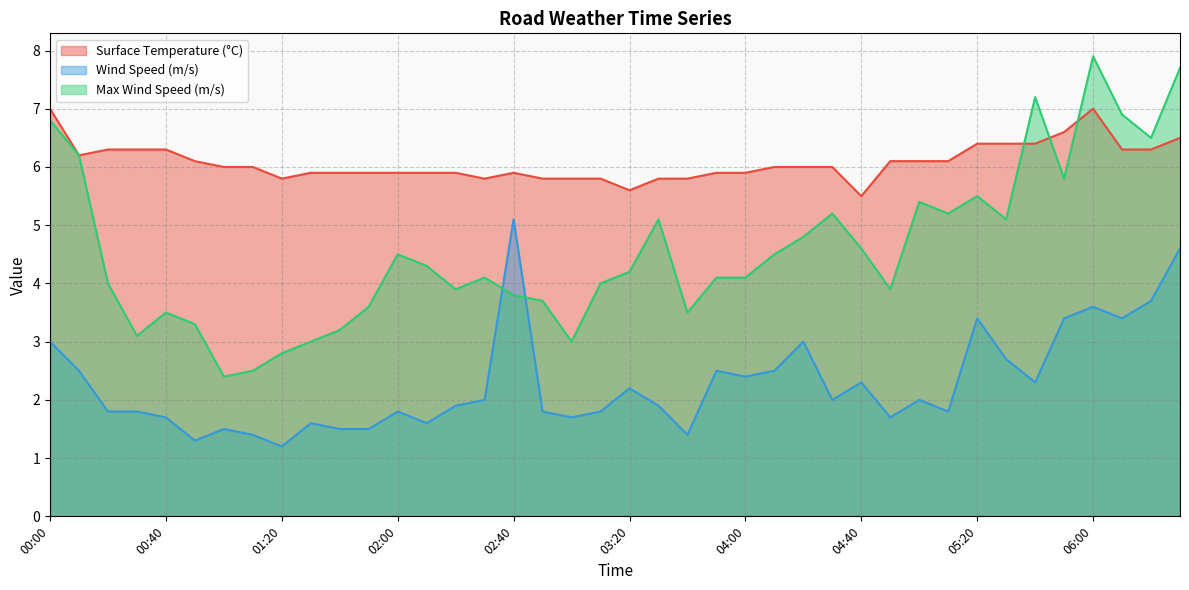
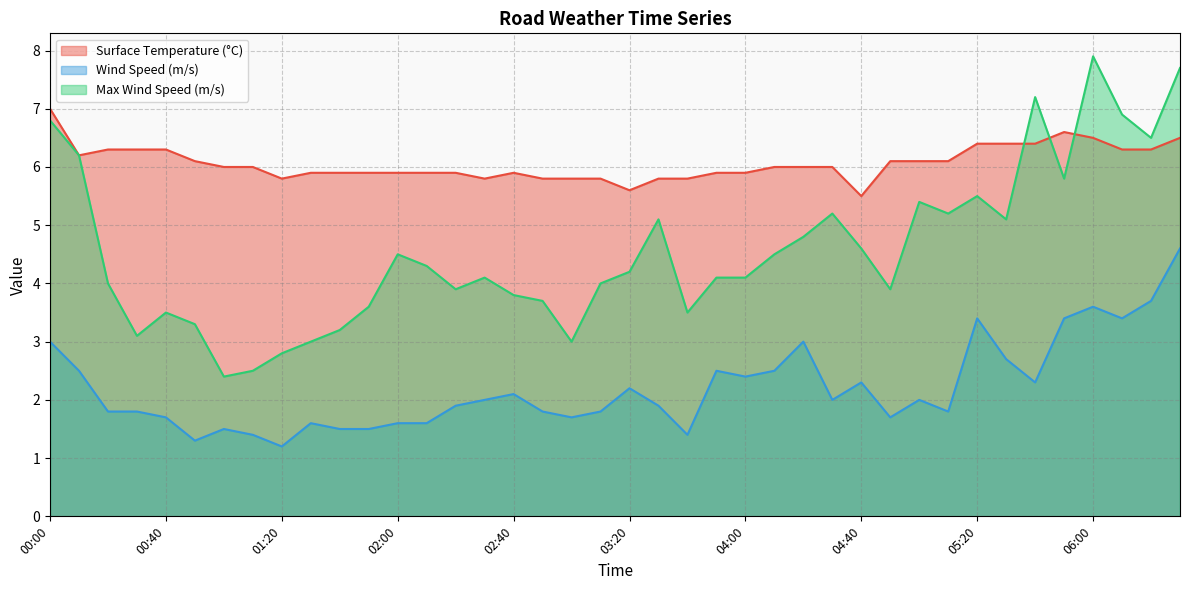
  {
    "Surface Temperature (°C)": {
      "00:00": 7.0,
      "00:40": 6.3,
      "01:20": 5.8,
      "02:00": 5.9,
      "02:40": 5.9,
      "03:20": 5.6,
      "04:00": 5.9,
      "04:40": 5.5,
      "05:20": 6.4,
-     "06:00": 7.0
+     "06:00": 6.5
    },
    "Wind Speed (m/s)": {
      "00:00": 3.0,
      "00:40": 1.7,
      "01:20": 1.2,
-     "02:00": 1.8,
-     "02:40": 5.1,
+     "02:00": 1.6,
+     "02:40": 2.1,
      "03:20": 2.2,
      "04:00": 2.4,
      "04:40": 2.3,
      "05:20": 3.4,
      "06:00": 3.6
    },
    "Max Wind Speed (m/s)": {
      "00:00": 6.8,
      "00:40": 3.5,
      "01:20": 2.8,
      "02:00": 4.5,
      "02:40": 3.8,
      "03:20": 4.2,
      "04:00": 4.1,
      "04:40": 4.6,
      "05:20": 5.5,
      "06:00": 7.9
    }
  }
